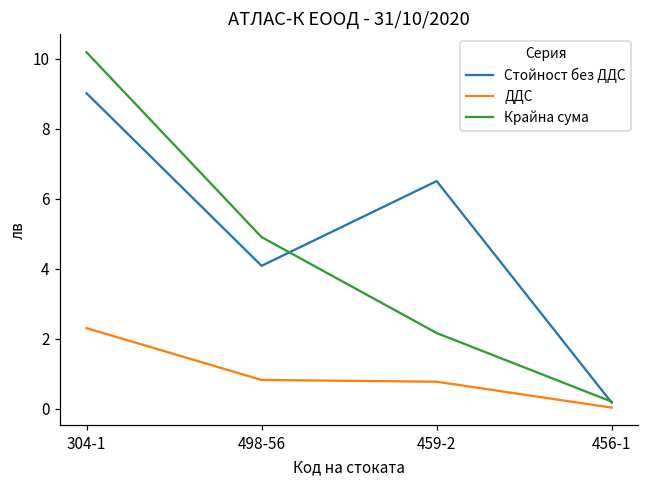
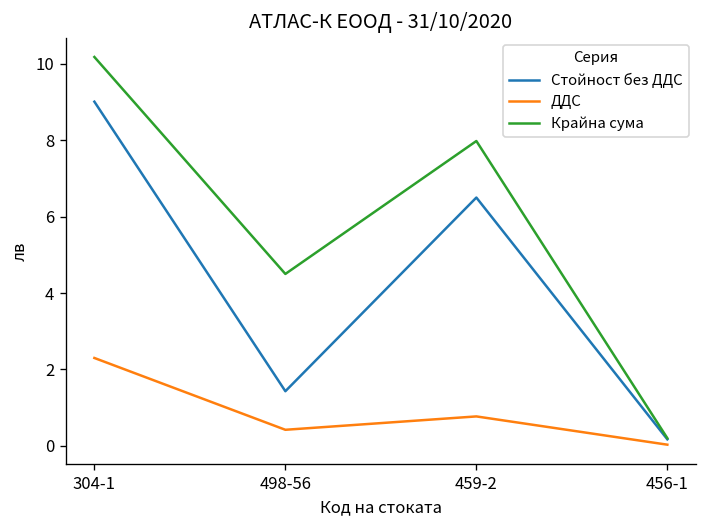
  {
    "Стойност без ДДС": {
      "304-1": 9.0,
-     "498-56": 4.1,
+     "498-56": 1.4,
      "459-2": 6.5
    },
    "ДДС": {
      "304-1": 2.3,
-     "498-56": 0.8,
+     "498-56": 0.4,
      "459-2": 0.8,
      "456-1": 0.0
    },
    "Крайна сума": {
      "304-1": 10.2,
-     "498-56": 4.9,
-     "459-2": 2.2
+     "498-56": 4.5,
+     "459-2": 8.0
    }
  }
